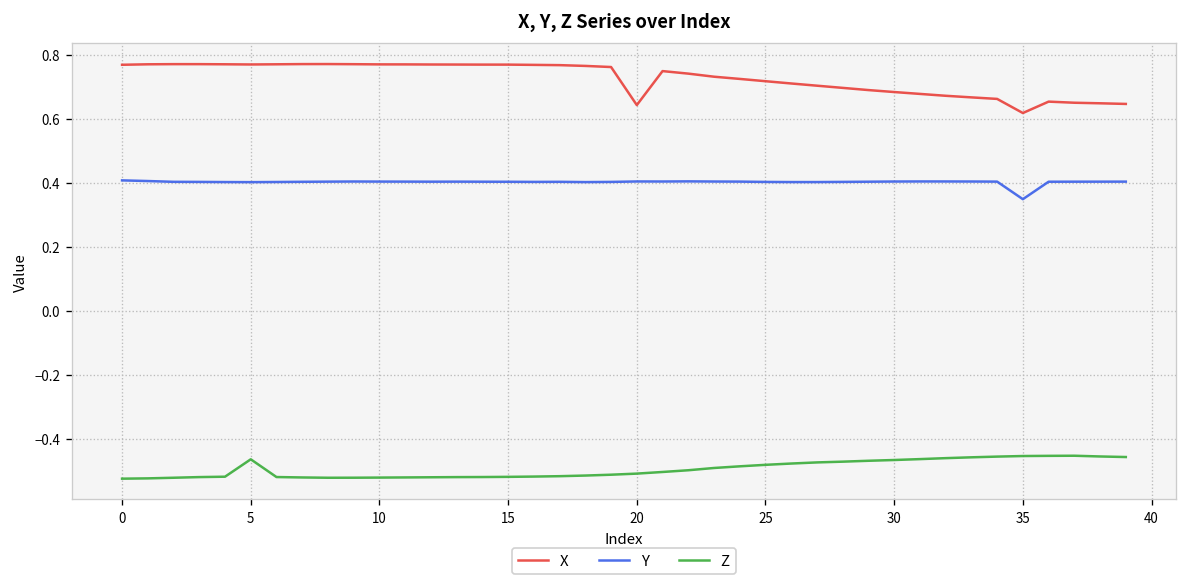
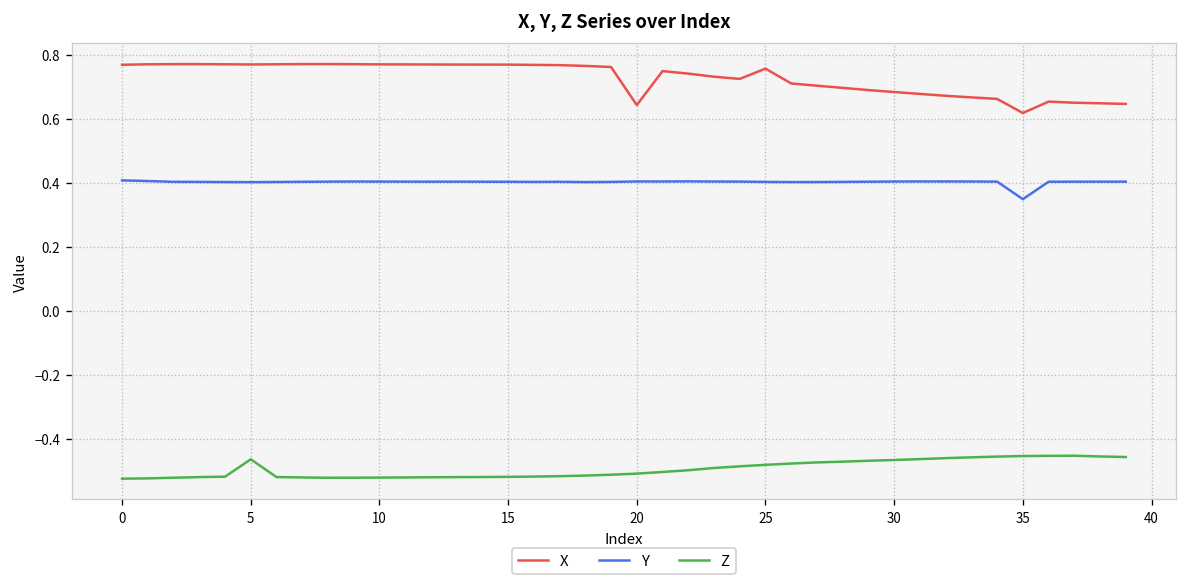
  {
    "X": {
      "0": 0.77,
      "5": 0.77,
      "10": 0.77,
      "15": 0.77,
      "20": 0.64,
-     "25": 0.72,
+     "25": 0.76,
      "30": 0.68,
      "35": 0.62
    },
    "Y": {
      "0": 0.41,
      "5": 0.40,
      "10": 0.40,
      "15": 0.40,
      "20": 0.40,
      "25": 0.40,
      "30": 0.40,
      "35": 0.35
    },
    "Z": {
      "0": -0.52,
      "5": -0.46,
      "10": -0.52,
      "15": -0.52,
      "20": -0.51,
      "25": -0.48,
      "30": -0.47,
      "35": -0.45
    }
  }
